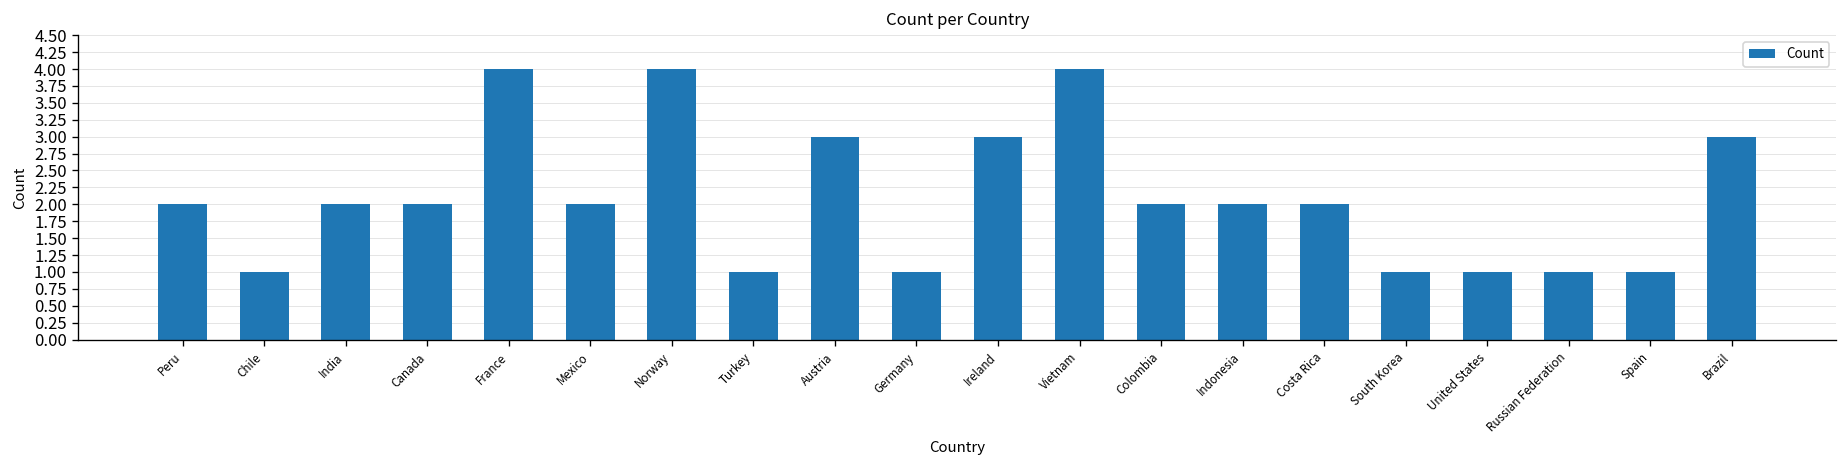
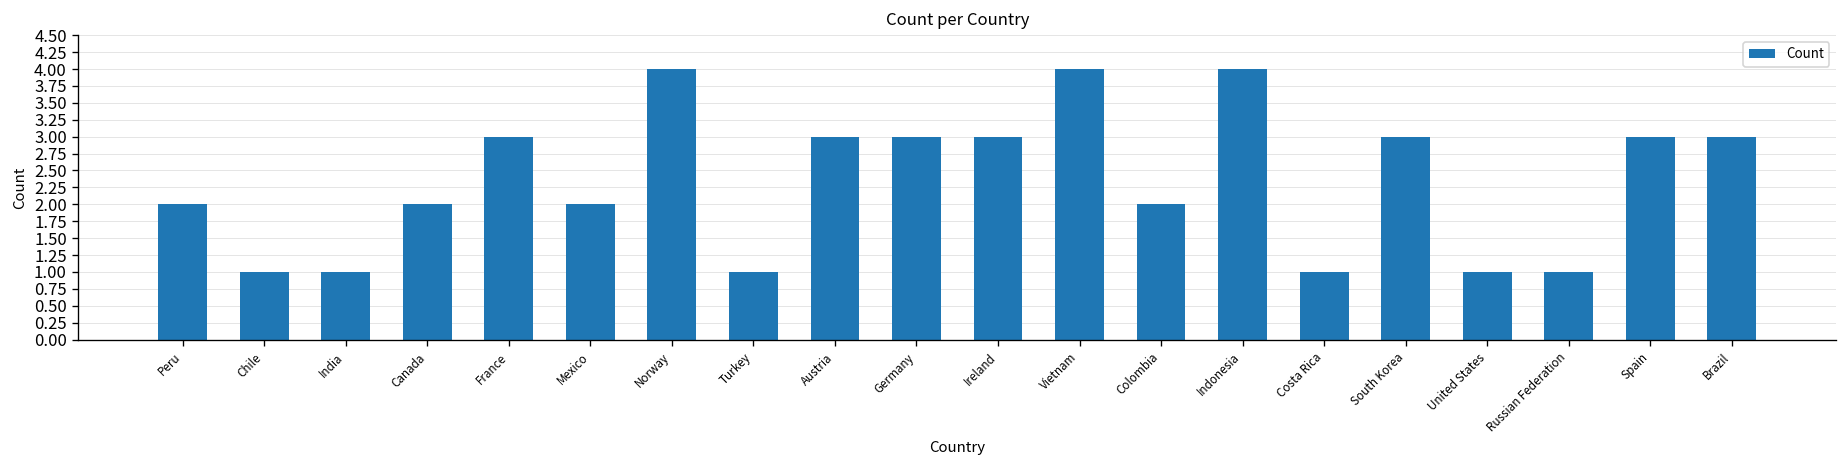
  {
    "Peru": 2,
    "Chile": 1,
-   "India": 2,
+   "India": 1,
    "Canada": 2,
-   "France": 4,
+   "France": 3,
    "Mexico": 2,
    "Norway": 4,
    "Turkey": 1,
    "Austria": 3,
-   "Germany": 1,
+   "Germany": 3,
    "Ireland": 3,
    "Vietnam": 4,
    "Colombia": 2,
-   "Indonesia": 2,
-   "Costa Rica": 2,
-   "South Korea": 1,
+   "Indonesia": 4,
+   "Costa Rica": 1,
+   "South Korea": 3,
    "United States": 1,
    "Russian Federation": 1,
-   "Spain": 1,
+   "Spain": 3,
    "Brazil": 3
  }
